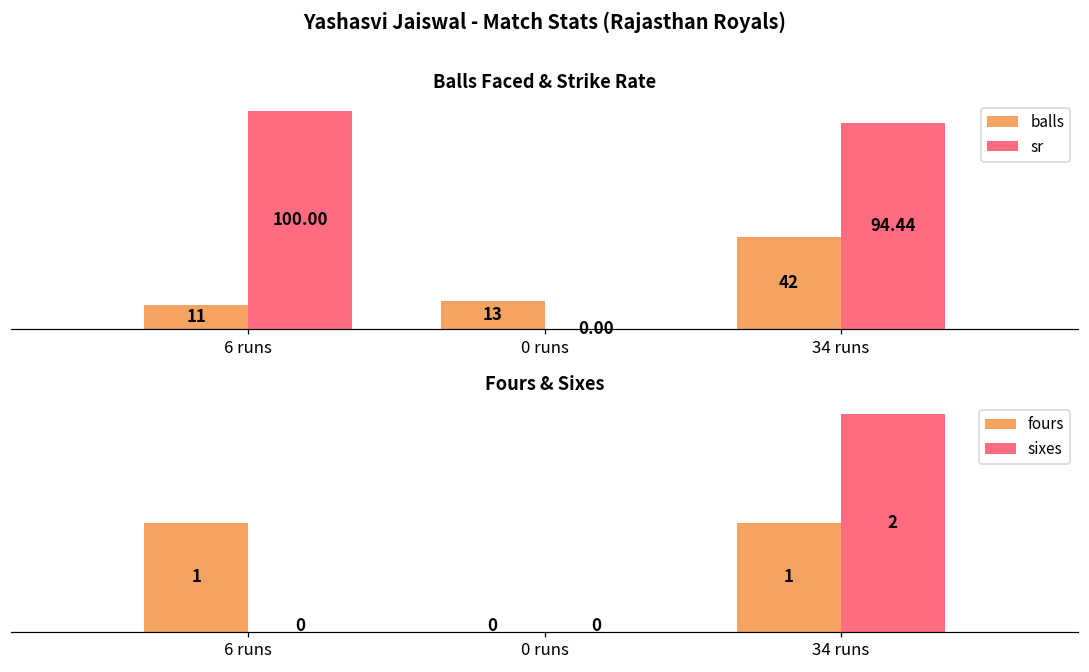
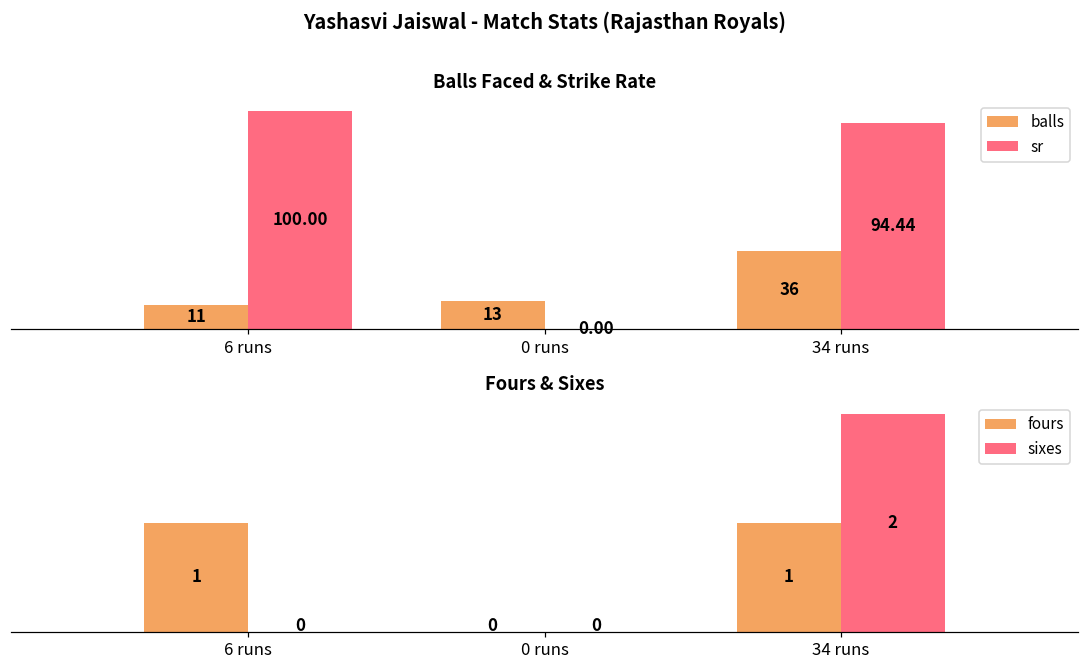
  {
    "Balls Faced & Strike Rate": {
      "balls": {
        "6 runs": 11,
        "0 runs": 13,
-       "34 runs": 42
+       "34 runs": 36
      },
      "sr": {
        "6 runs": 100.00,
        "0 runs": 0.00,
        "34 runs": 94.44
      }
    },
    "Fours & Sixes": {
      "fours": {
        "6 runs": 1,
        "0 runs": 0,
        "34 runs": 1
      },
      "sixes": {
        "6 runs": 0,
        "0 runs": 0,
        "34 runs": 2
      }
    }
  }
